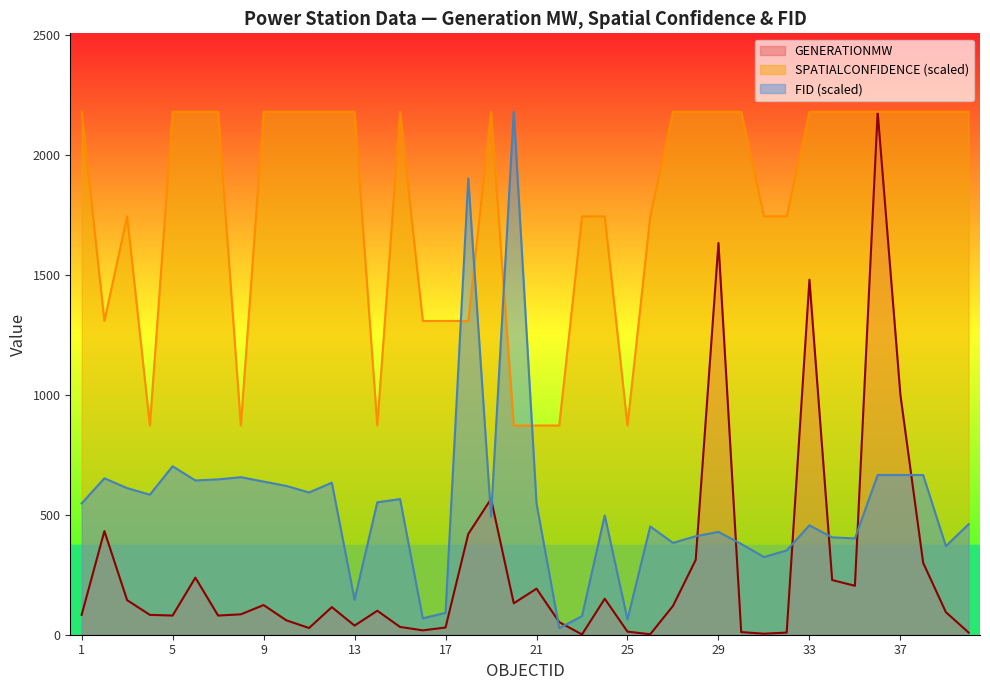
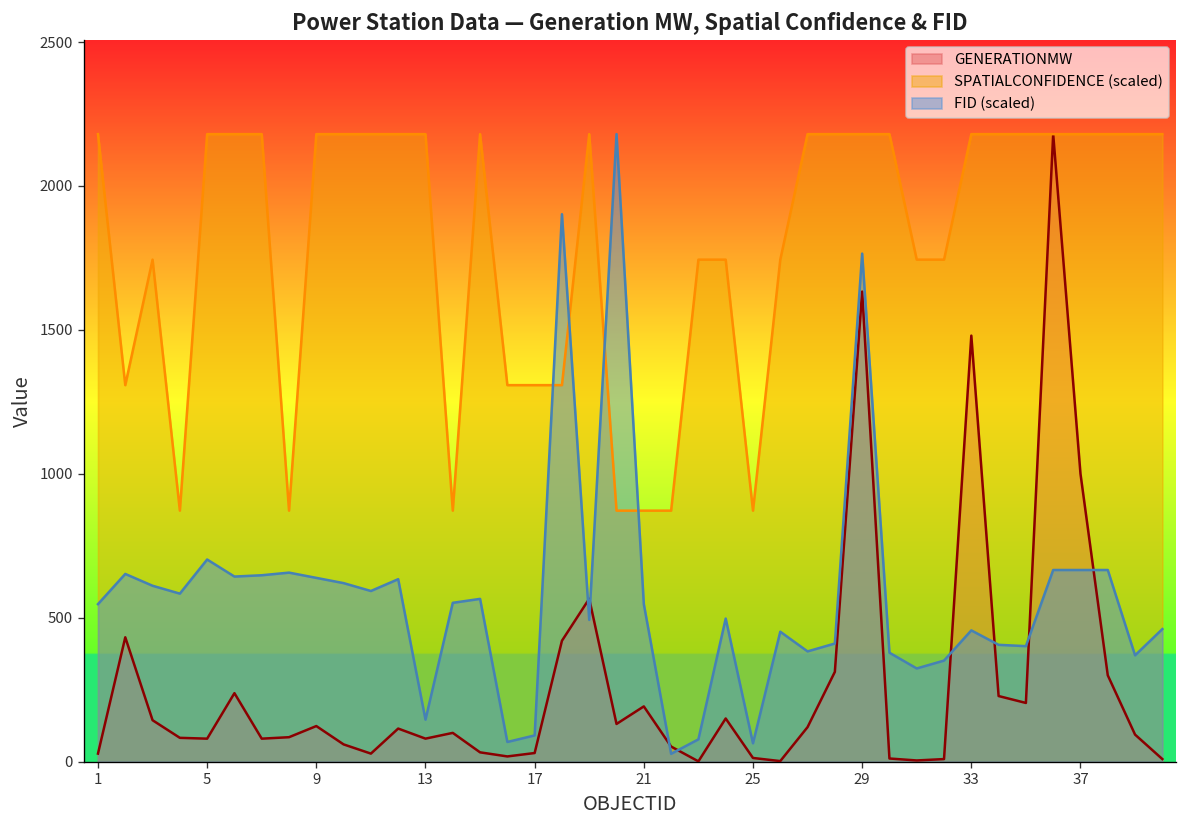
  {
    "GENERATIONMW": {
-     "1": 80,
+     "1": 30,
      "5": 80,
      "9": 120,
-     "13": 40,
+     "13": 80,
      "17": 30,
      "21": 190,
      "25": 10,
      "29": 1630,
      "33": 1480,
      "37": 1000
    },
    "SPATIALCONFIDENCE (scaled)": {
      "1": 2180,
      "5": 2180,
      "9": 2180,
      "13": 2180,
      "17": 1310,
      "21": 870,
      "25": 870,
      "29": 2180,
      "33": 2180,
      "37": 2180
    },
    "FID (scaled)": {
      "1": 550,
      "5": 700,
      "9": 640,
      "13": 150,
      "17": 90,
      "21": 550,
      "25": 60,
-     "29": 430,
+     "29": 1760,
      "33": 460,
      "37": 670
    }
  }
